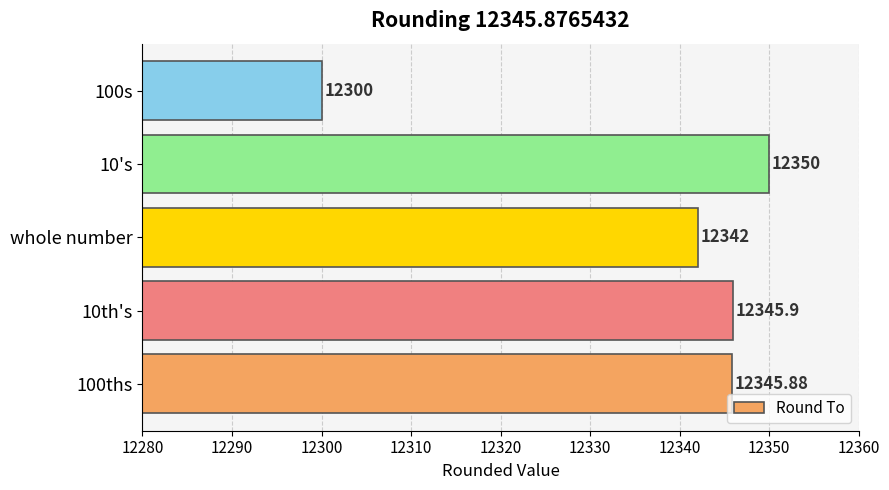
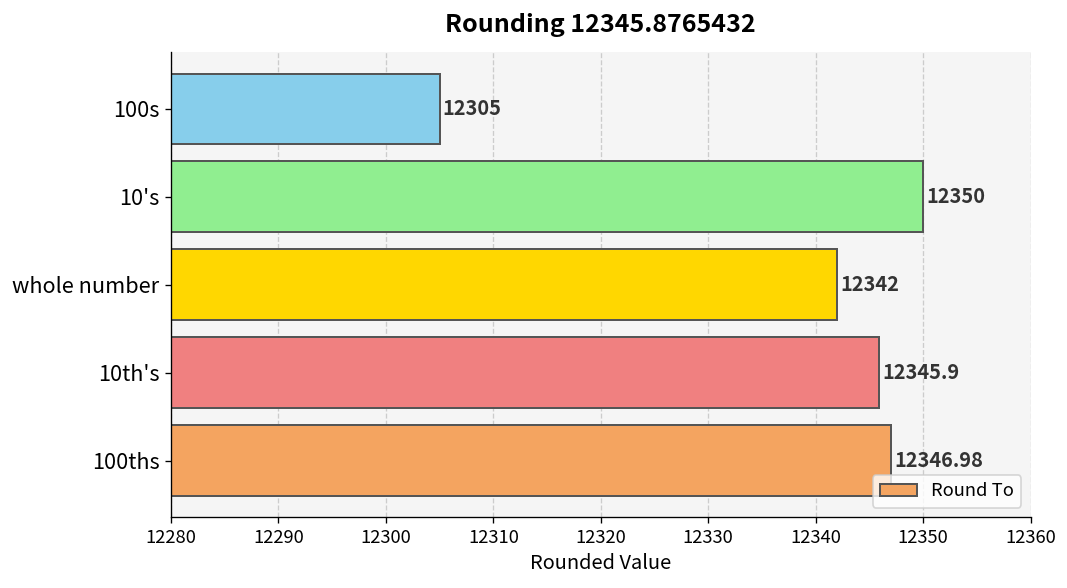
  {
-   "100s": 12300,
+   "100s": 12305,
    "10's": 12350,
    "whole number": 12342,
    "10th's": 12345.9,
-   "100ths": 12345.88
+   "100ths": 12346.98
  }
